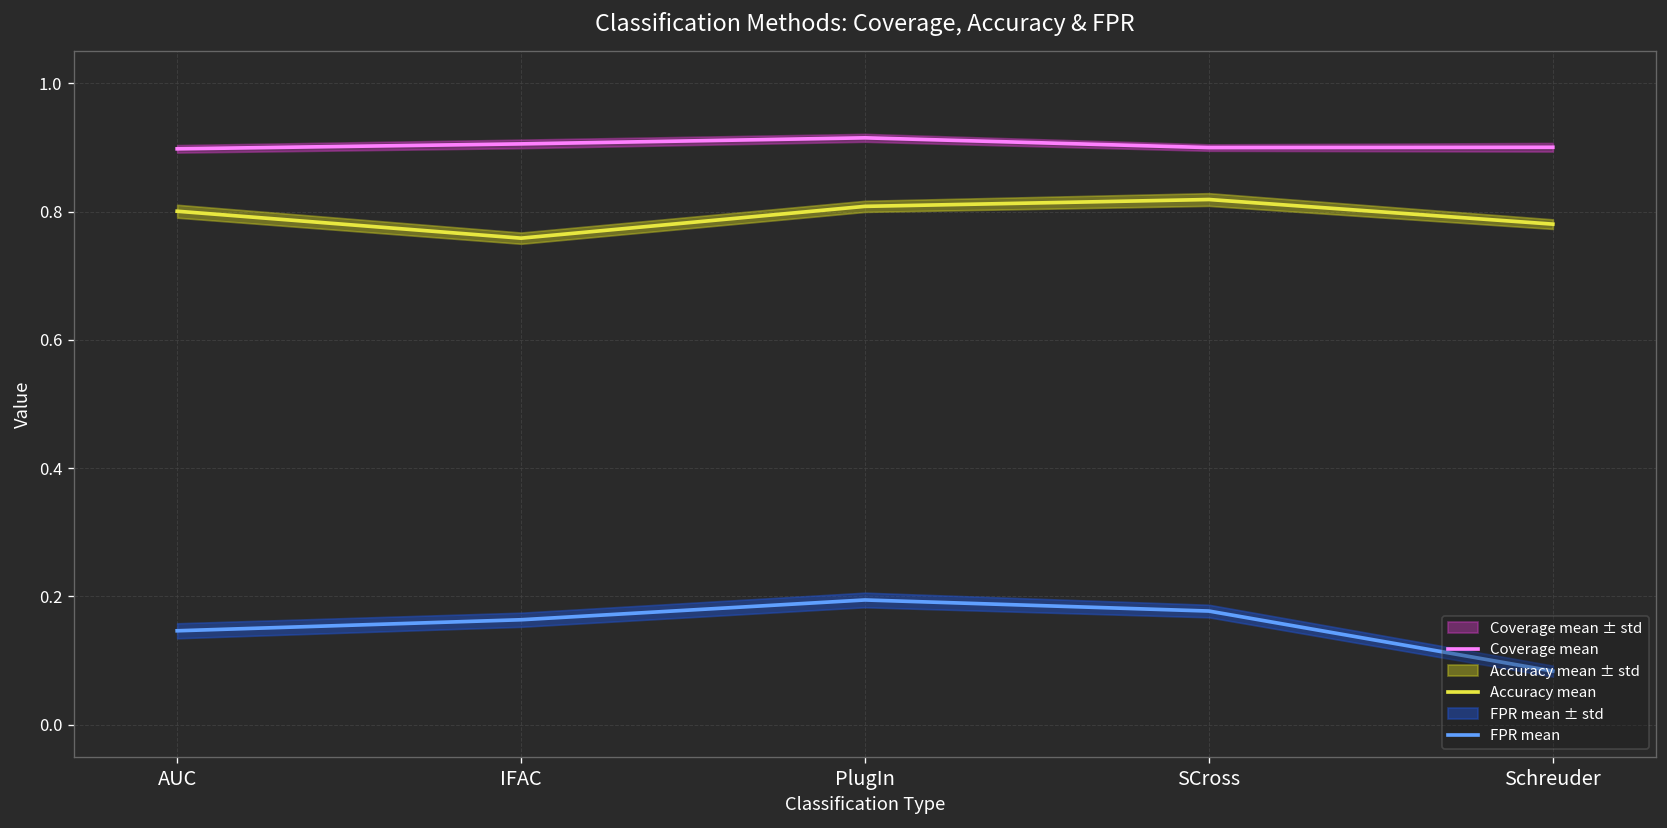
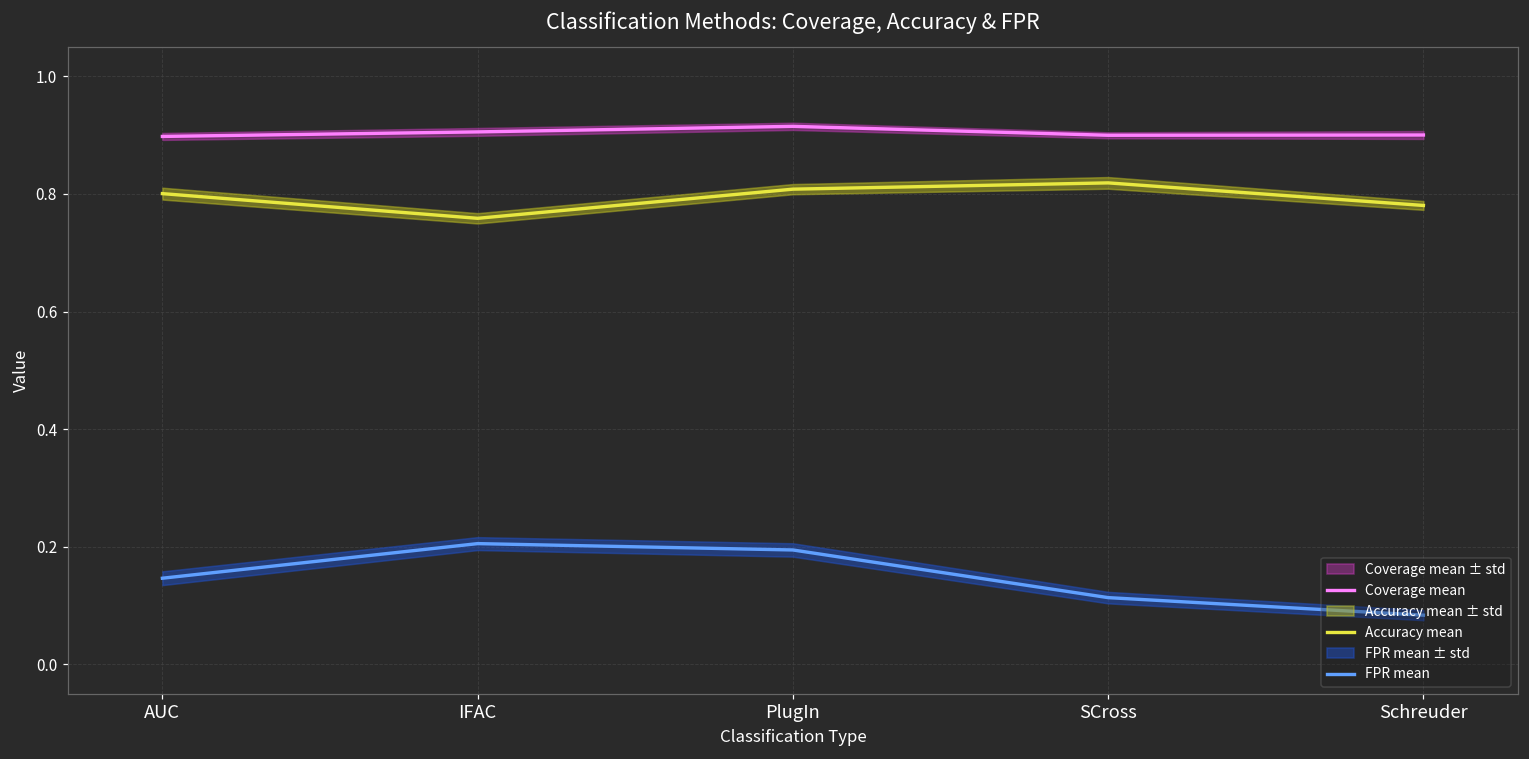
  {
    "Coverage mean": {
      "AUC": 0.90,
      "IFAC": 0.91,
      "PlugIn": 0.91,
      "SCross": 0.90,
      "Schreuder": 0.90
    },
    "FPR mean": {
      "AUC": 0.15,
-     "IFAC": 0.16,
+     "IFAC": 0.21,
      "PlugIn": 0.19,
-     "SCross": 0.18
+     "SCross": 0.11
    }
  }
